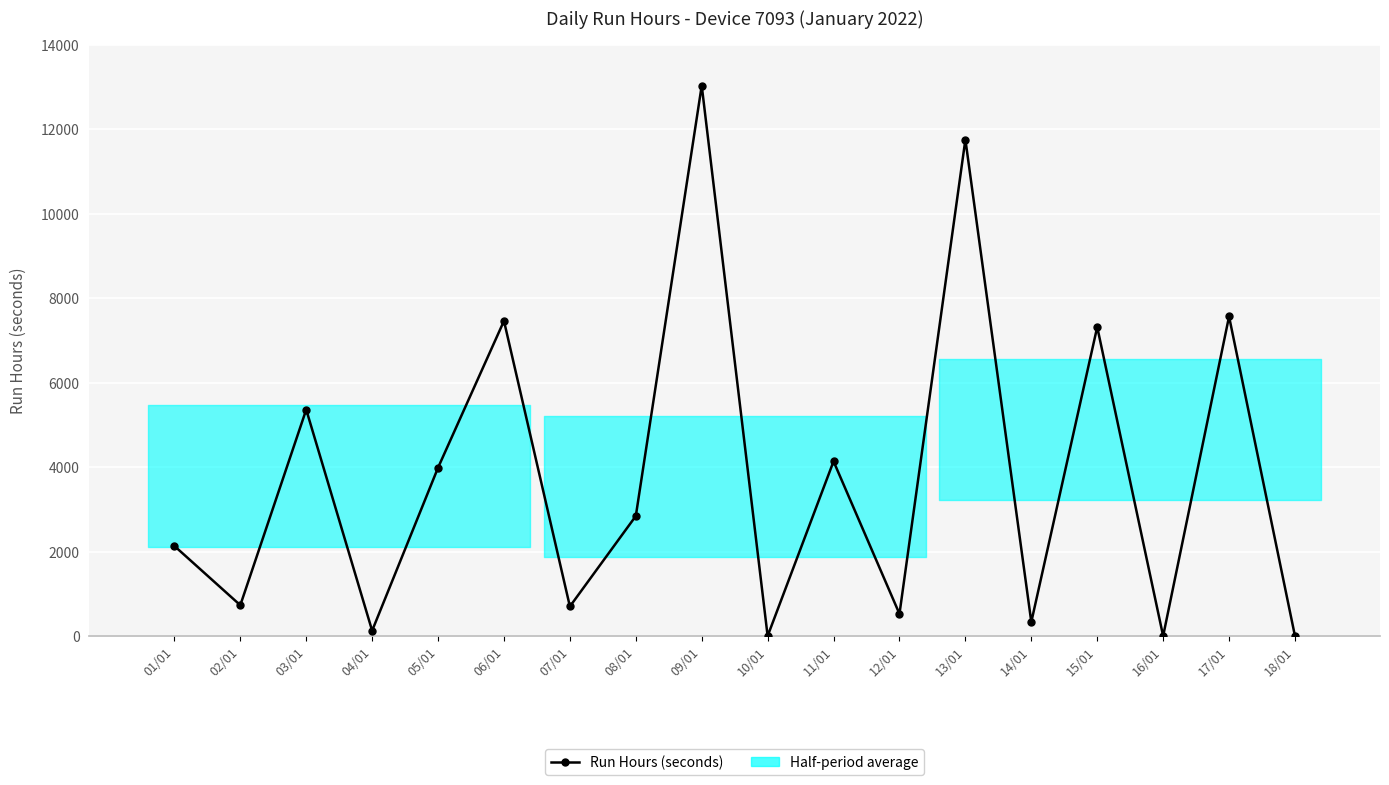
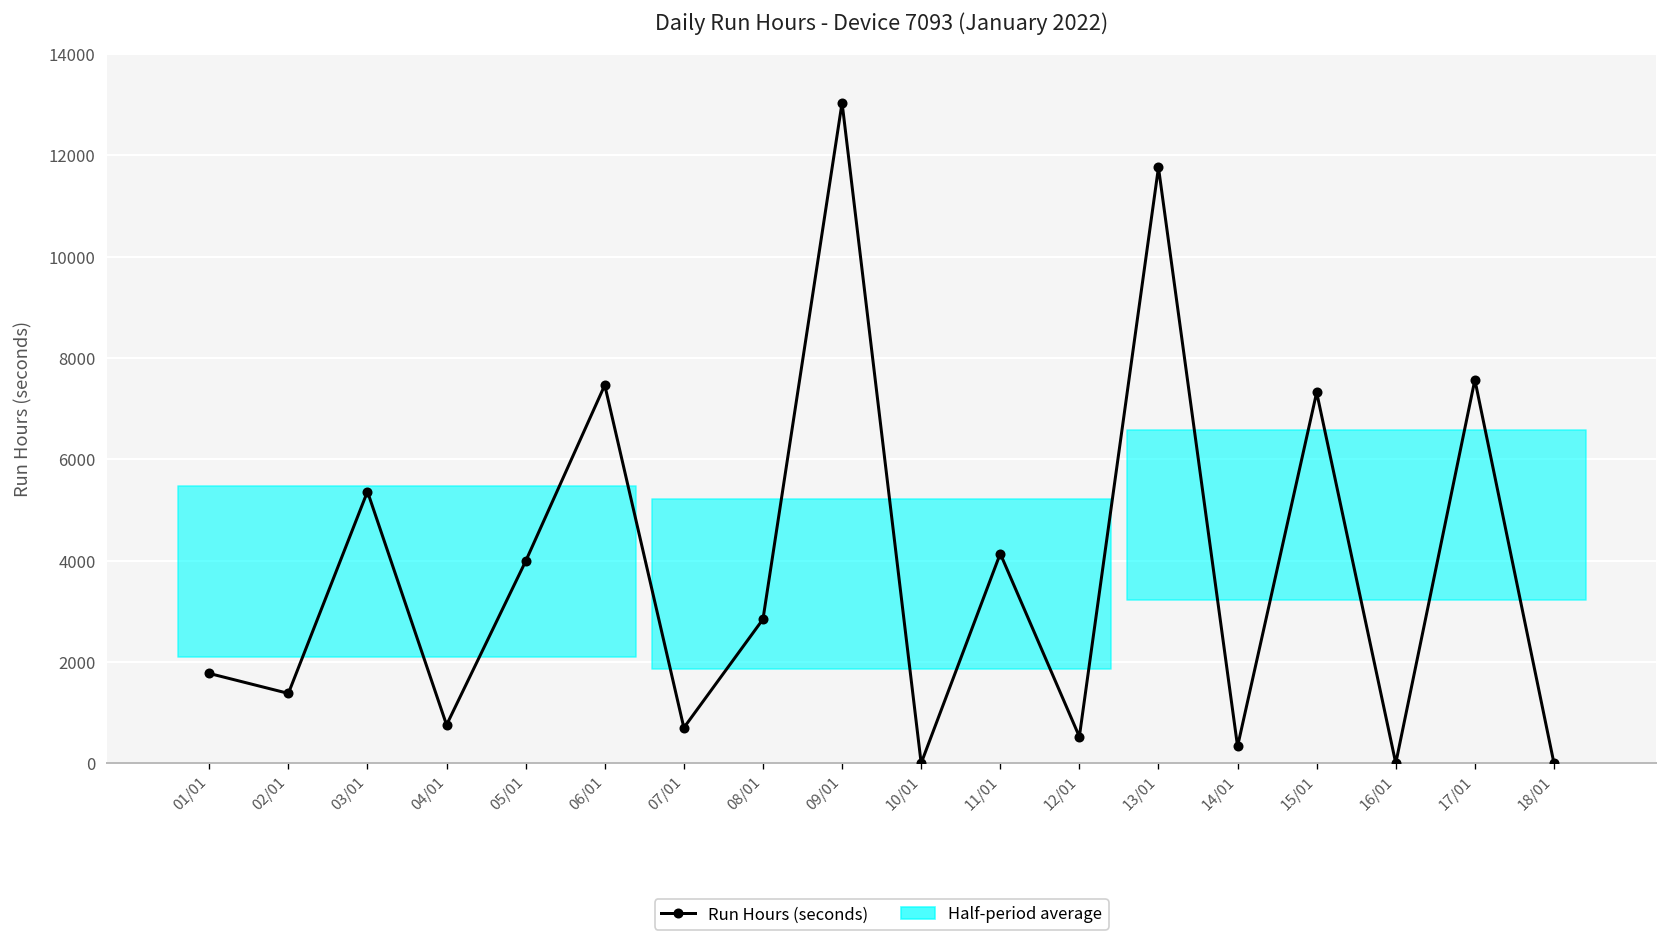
  {
-   "01/01": 2100,
-   "02/01": 700,
+   "01/01": 1800,
+   "02/01": 1400,
    "03/01": 5400,
-   "04/01": 100,
+   "04/01": 800,
    "05/01": 4000,
    "06/01": 7500,
    "07/01": 700,
    "08/01": 2800,
    "09/01": 13000,
    "10/01": 0,
    "11/01": 4100,
    "12/01": 500,
    "13/01": 11800,
    "14/01": 300,
    "15/01": 7300,
    "16/01": 0,
    "17/01": 7600,
    "18/01": 0
  }
